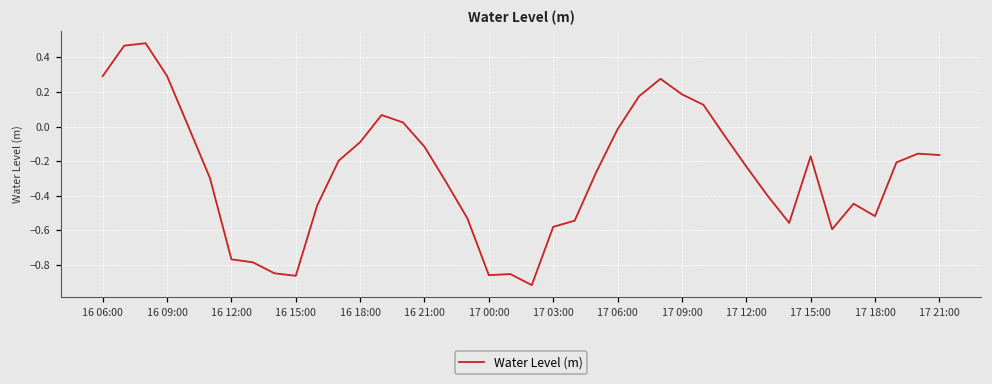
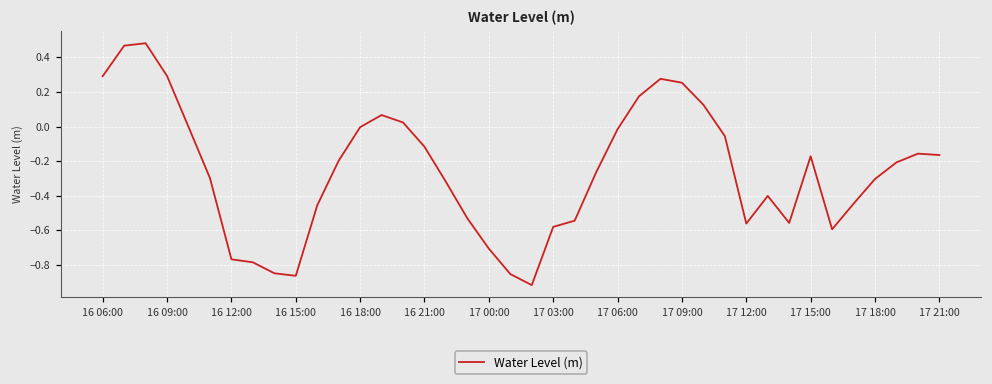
  {
    "16 06:00": 0.29,
    "16 09:00": 0.29,
    "16 12:00": -0.77,
    "16 15:00": -0.86,
-   "16 18:00": -0.09,
+   "16 18:00": 0.00,
    "16 21:00": -0.12,
-   "17 00:00": -0.86,
+   "17 00:00": -0.71,
    "17 03:00": -0.58,
    "17 06:00": -0.02,
-   "17 09:00": 0.19,
-   "17 12:00": -0.23,
+   "17 09:00": 0.25,
+   "17 12:00": -0.56,
    "17 15:00": -0.17,
-   "17 18:00": -0.52,
+   "17 18:00": -0.30,
    "17 21:00": -0.16
  }
